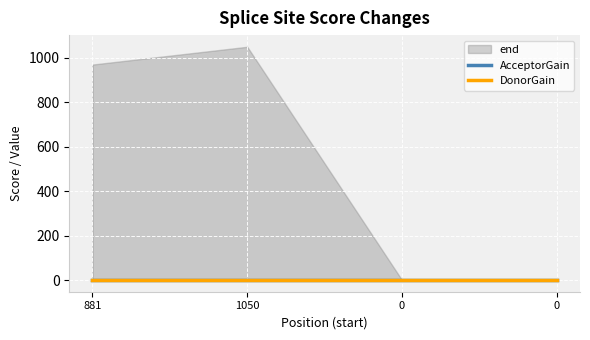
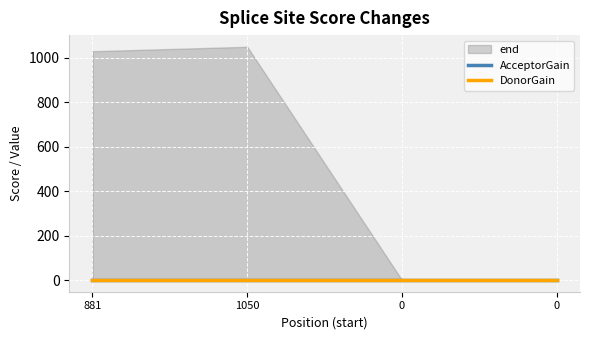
  {
    "end": {
-     "881": 970,
+     "881": 1030,
      "1050": 1050
    },
    "DonorGain": {
      "881": 0,
      "1050": 0
    }
  }
